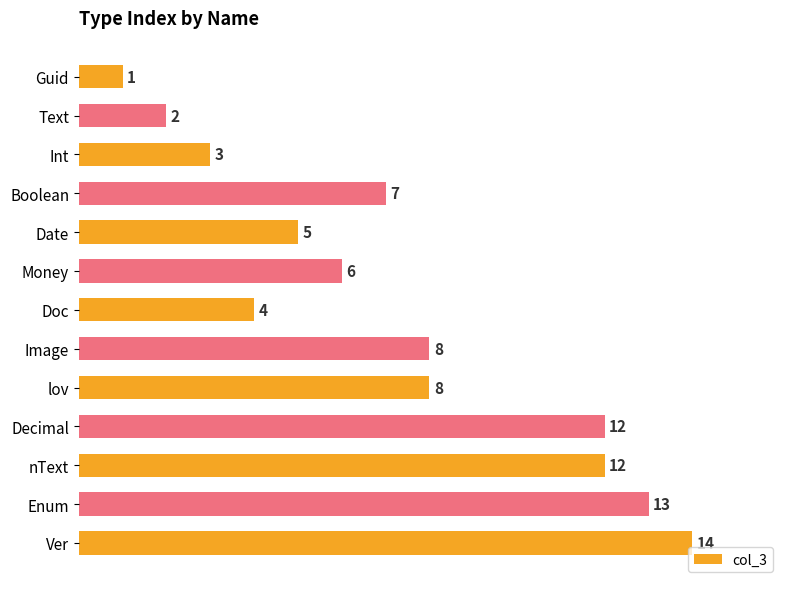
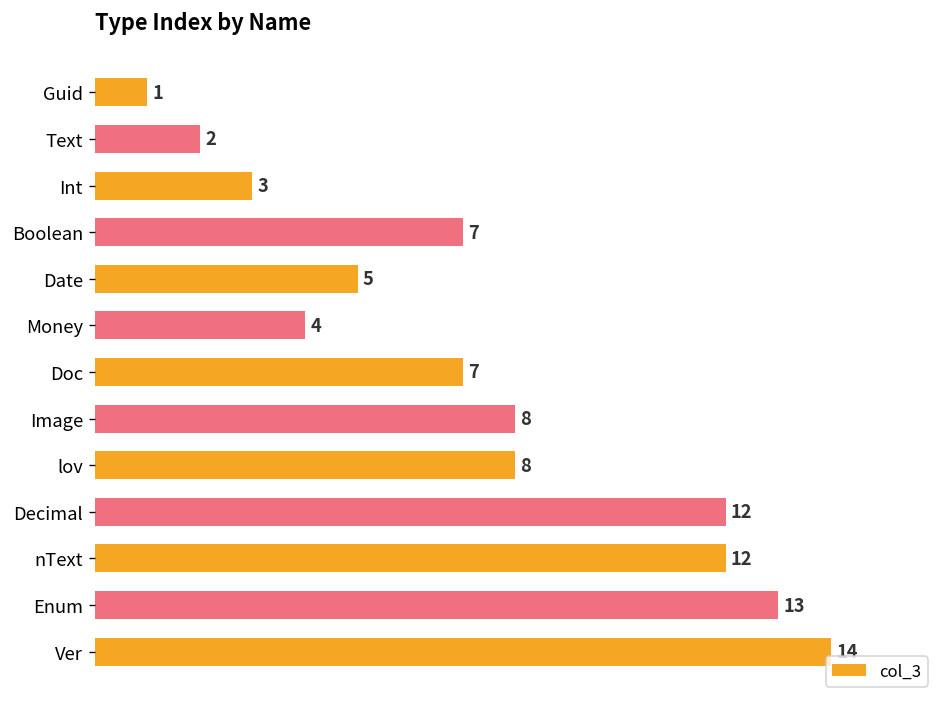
  {
    "Guid": 1,
    "Text": 2,
    "Int": 3,
    "Boolean": 7,
    "Date": 5,
-   "Money": 6,
-   "Doc": 4,
+   "Money": 4,
+   "Doc": 7,
    "Image": 8,
    "lov": 8,
    "Decimal": 12,
    "nText": 12,
    "Enum": 13
  }
